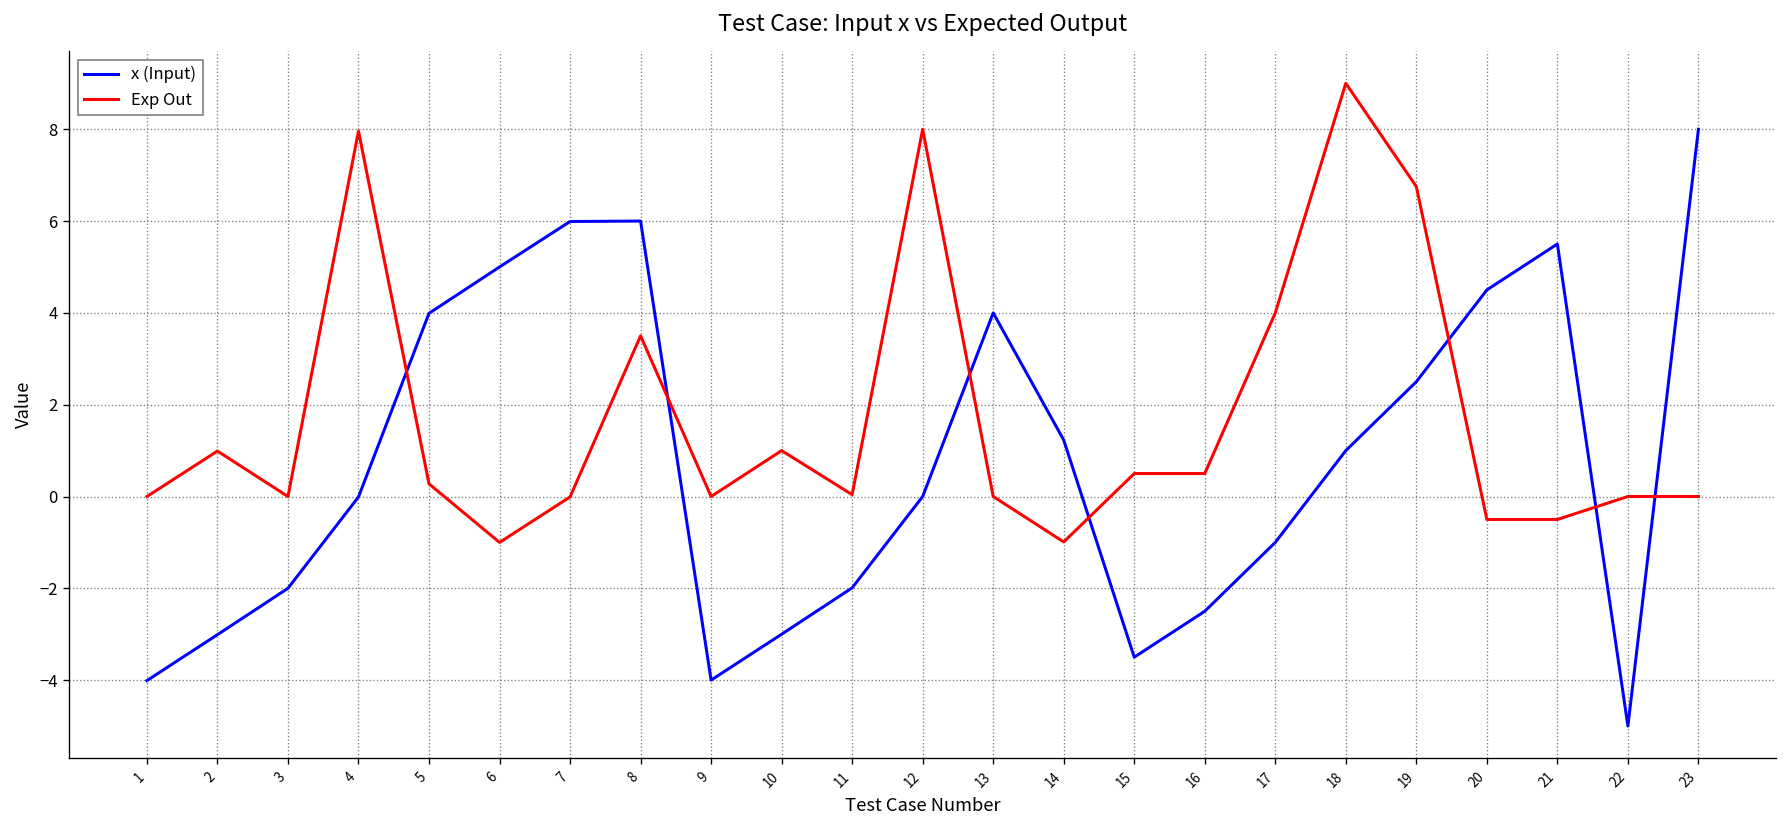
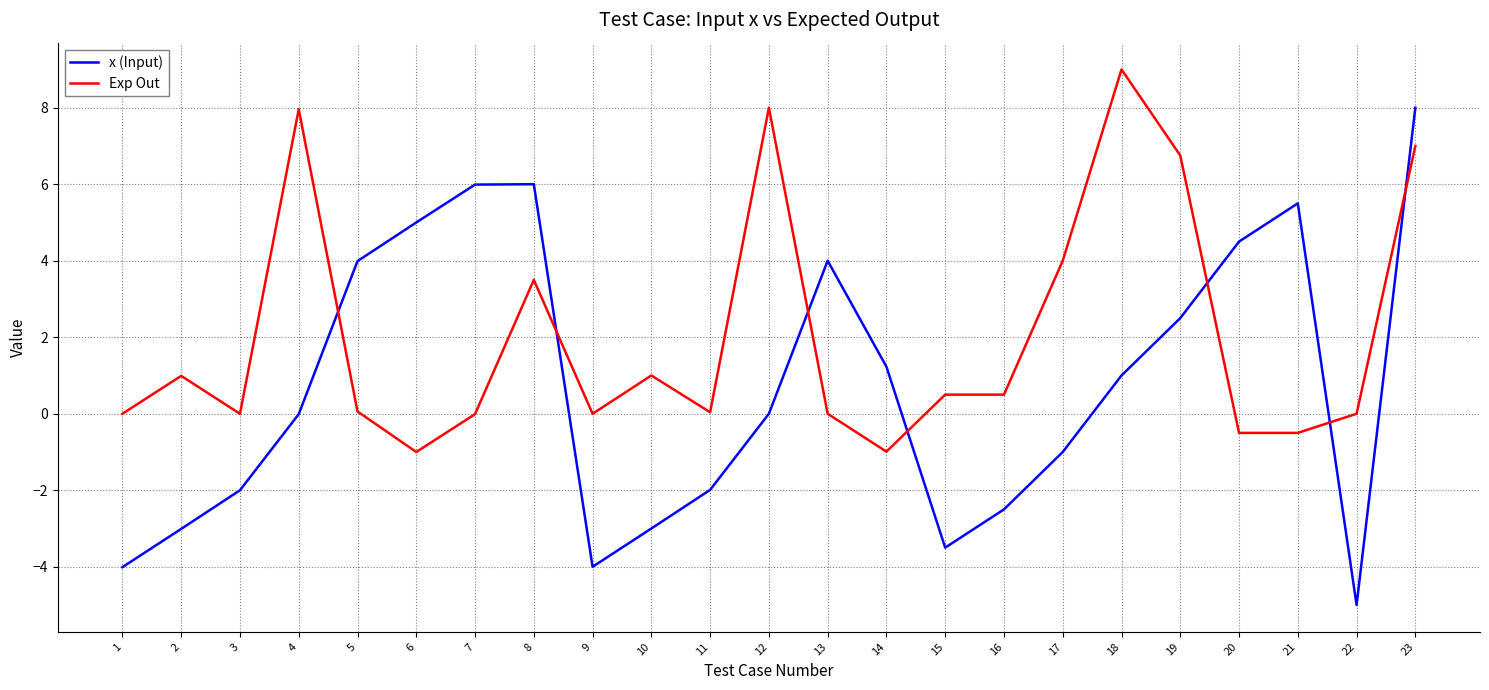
  {
    "x (Input)": {
      "1": -4.0,
      "2": -3.0,
      "3": -2.0,
      "4": 0.0,
      "5": 4.0,
      "6": 5.0,
      "7": 6.0,
      "8": 6.0,
      "9": -4.0,
      "10": -3.0,
      "11": -2.0,
      "12": 0.0,
      "13": 4.0,
      "14": 1.2,
      "15": -3.5,
      "16": -2.5,
      "17": -1.0,
      "18": 1.0,
      "19": 2.5,
      "20": 4.5,
      "21": 5.5,
      "22": -5.0,
      "23": 8.0
    },
    "Exp Out": {
      "1": 0.0,
      "2": 1.0,
      "3": 0.0,
      "4": 8.0,
-     "5": 0.3,
+     "5": 0.1,
      "6": -1.0,
      "7": 0.0,
      "8": 3.5,
      "9": 0.0,
      "10": 1.0,
      "11": 0.0,
      "12": 8.0,
      "13": 0.0,
      "14": -1.0,
      "15": 0.5,
      "16": 0.5,
      "17": 4.0,
      "18": 9.0,
      "19": 6.8,
      "20": -0.5,
      "21": -0.5,
      "22": 0.0,
-     "23": 0
+     "23": 7
    }
  }
